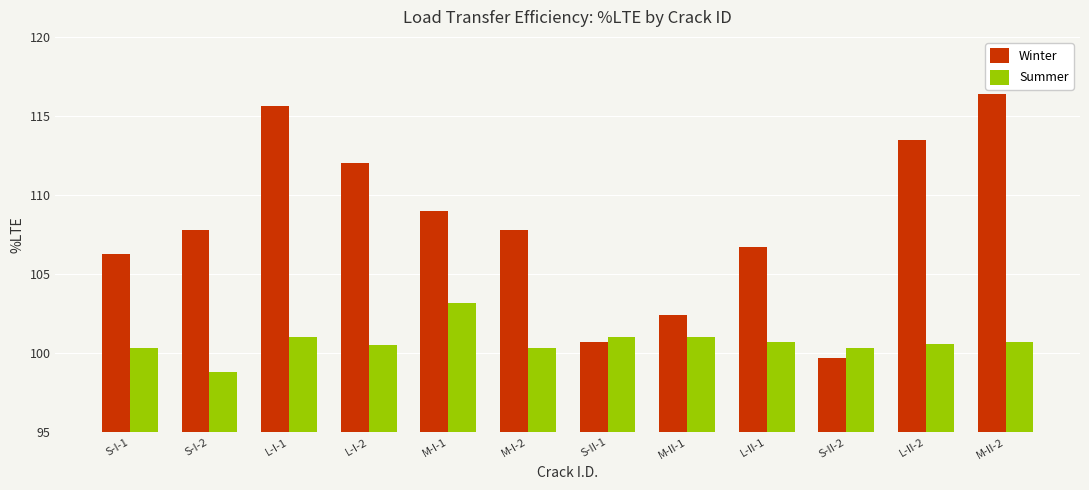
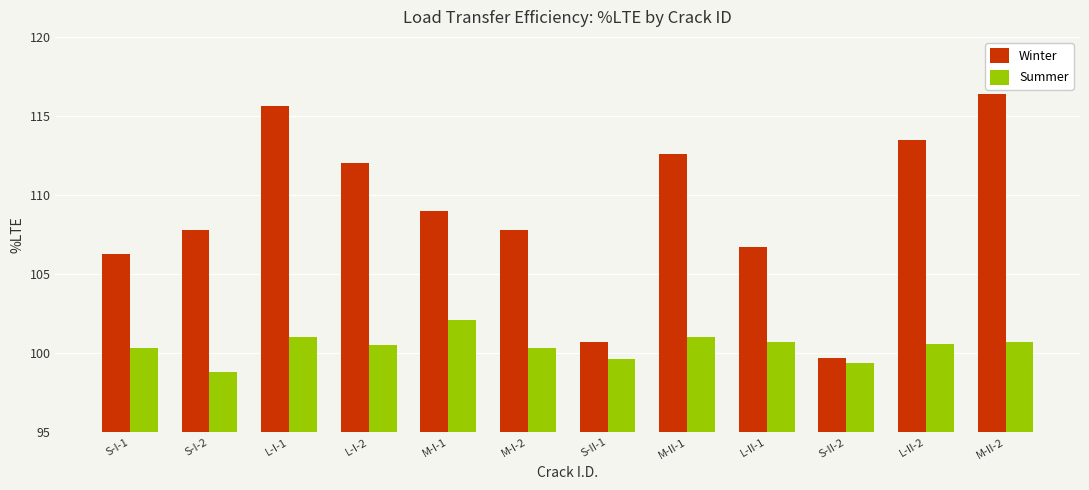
  {
    "Winter": {
      "S-I-1": 106.3,
      "S-I-2": 107.8,
      "L-I-1": 115.6,
      "L-I-2": 112.0,
      "M-I-1": 109.0,
      "M-I-2": 107.8,
      "S-II-1": 100.7,
-     "M-II-1": 102.4,
+     "M-II-1": 112.6,
      "L-II-1": 106.7,
      "S-II-2": 99.7,
      "L-II-2": 113.5,
      "M-II-2": 116.4
    },
    "Summer": {
      "S-I-1": 100.3,
      "S-I-2": 98.8,
      "L-I-1": 101.0,
      "L-I-2": 100.5,
-     "M-I-1": 103.2,
+     "M-I-1": 102.1,
      "M-I-2": 100.3,
-     "S-II-1": 101.0,
+     "S-II-1": 99.6,
      "M-II-1": 101.0,
      "L-II-1": 100.7,
-     "S-II-2": 100.3,
+     "S-II-2": 99.4,
      "L-II-2": 100.6,
      "M-II-2": 100.7
    }
  }
